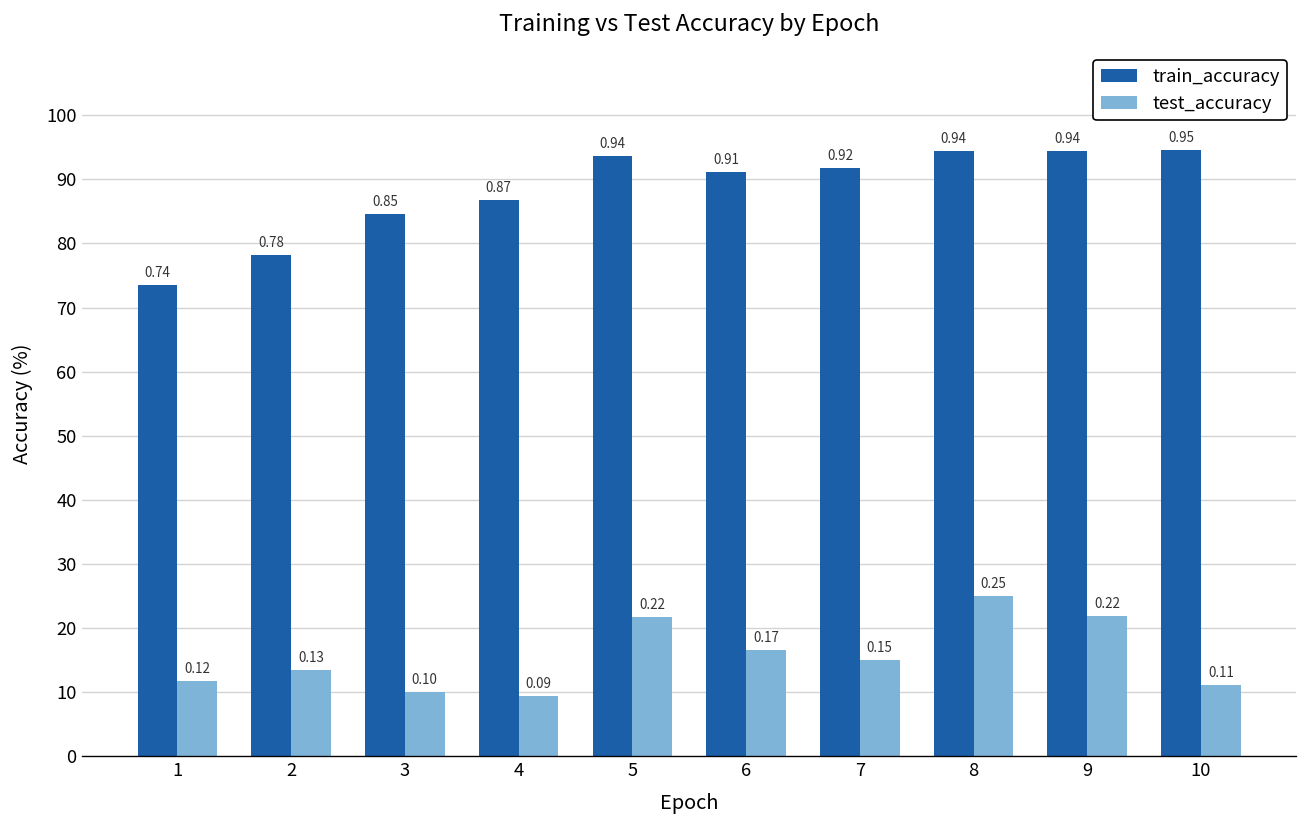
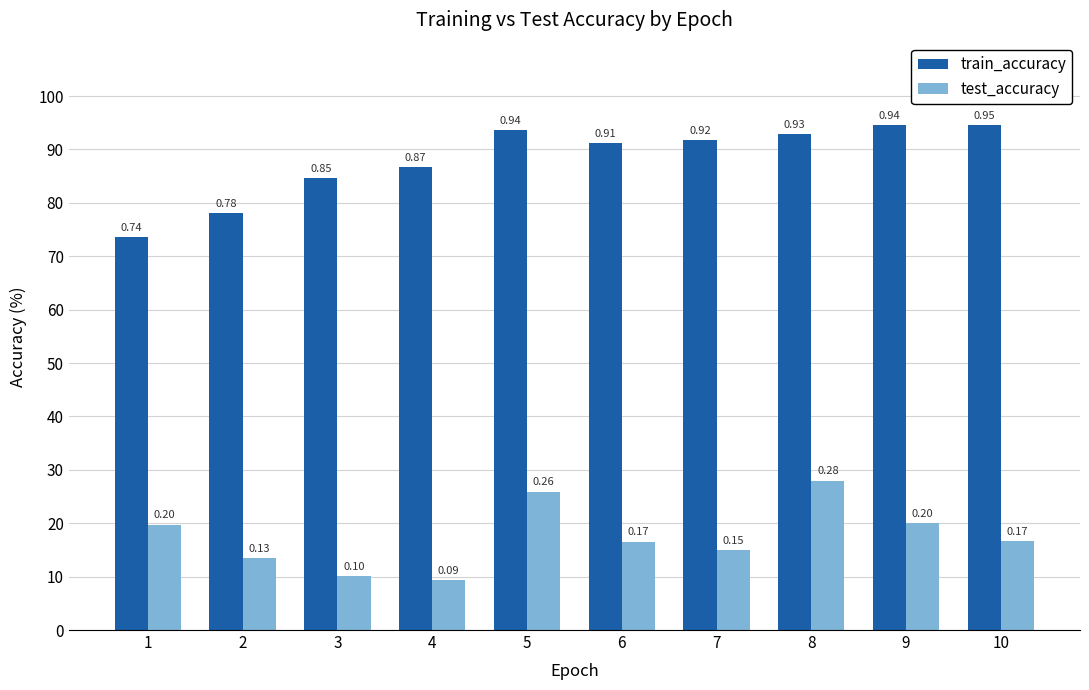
  {
    "train_accuracy": {
      "1": 0.74,
      "2": 0.78,
      "3": 0.85,
      "4": 0.87,
      "5": 0.94,
      "6": 0.91,
      "7": 0.92,
-     "8": 0.94,
+     "8": 0.93,
      "9": 0.94,
      "10": 0.95
    },
    "test_accuracy": {
-     "1": 0.12,
+     "1": 0.20,
      "2": 0.13,
      "3": 0.10,
      "4": 0.09,
-     "5": 0.22,
+     "5": 0.26,
      "6": 0.17,
      "7": 0.15,
-     "8": 0.25,
-     "9": 0.22,
-     "10": 0.11
+     "8": 0.28,
+     "9": 0.20,
+     "10": 0.17
    }
  }
